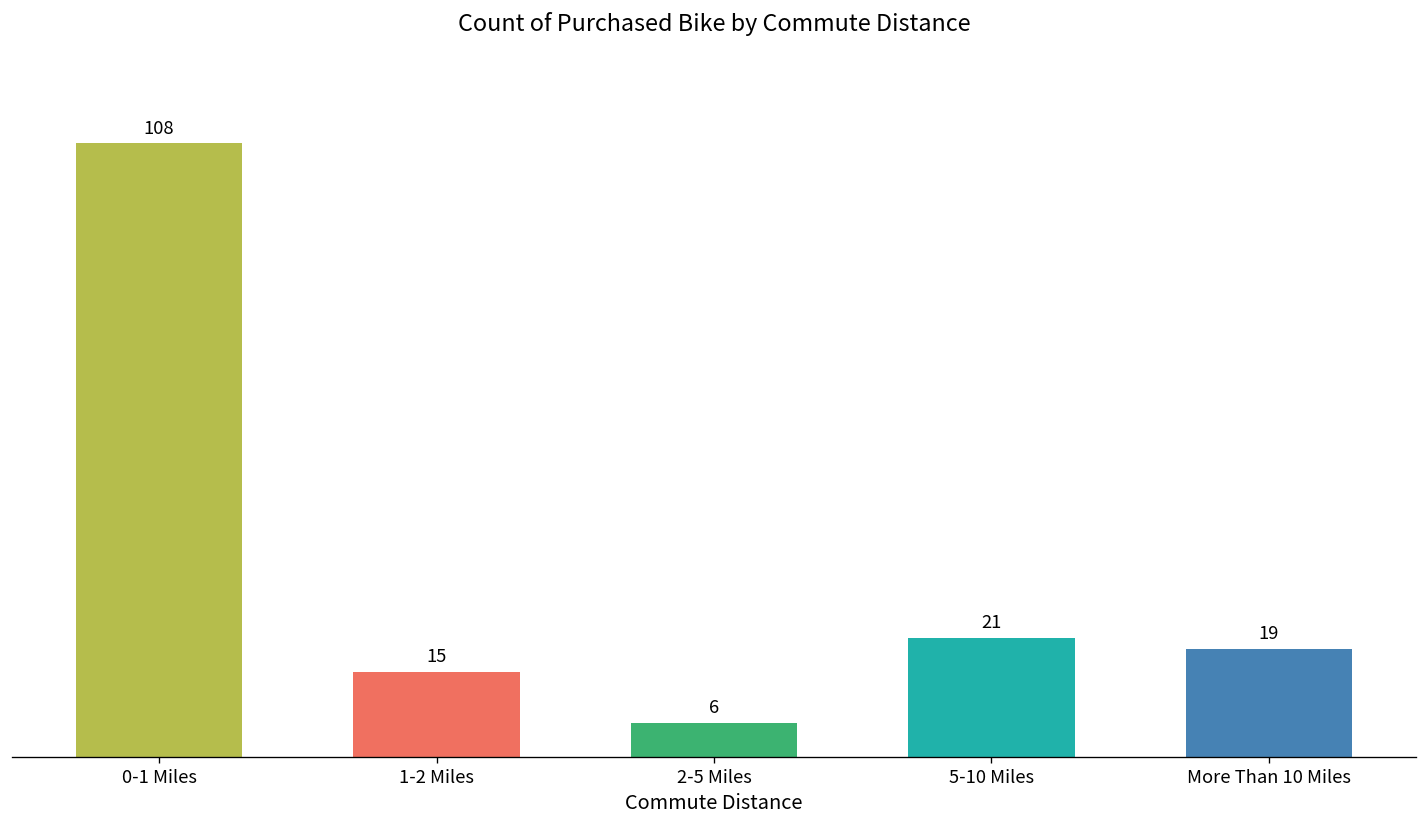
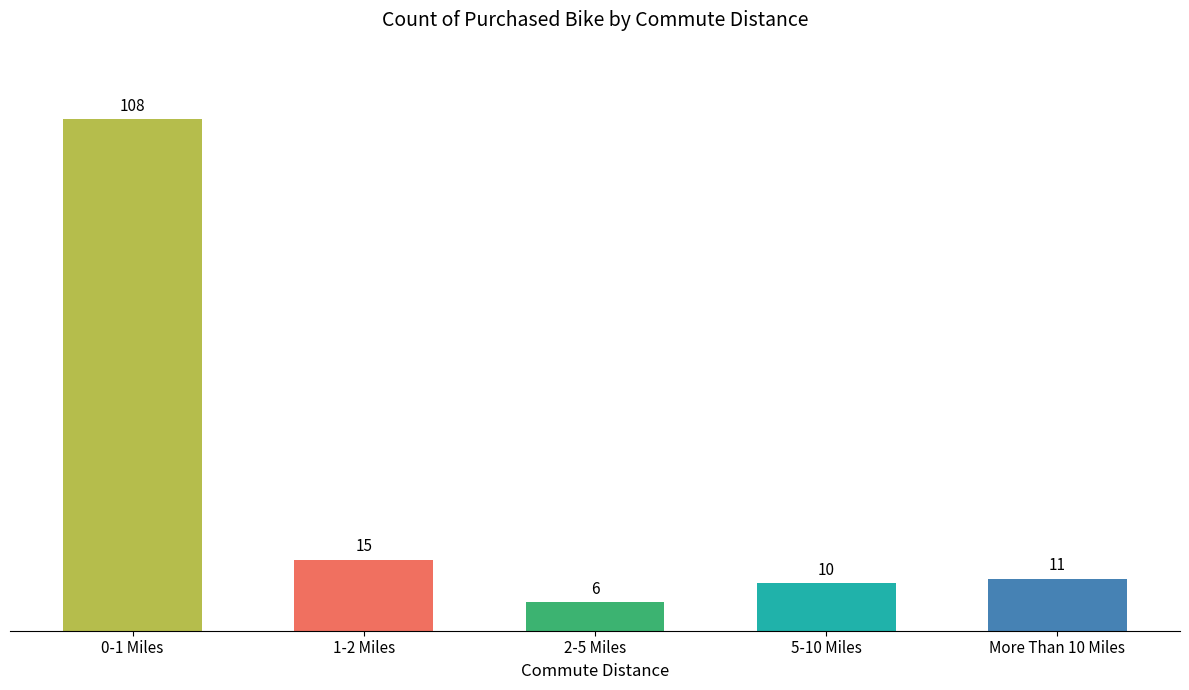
  {
    "0-1 Miles": 108,
    "1-2 Miles": 15,
    "2-5 Miles": 6,
-   "5-10 Miles": 21,
-   "More Than 10 Miles": 19
+   "5-10 Miles": 10,
+   "More Than 10 Miles": 11
  }
